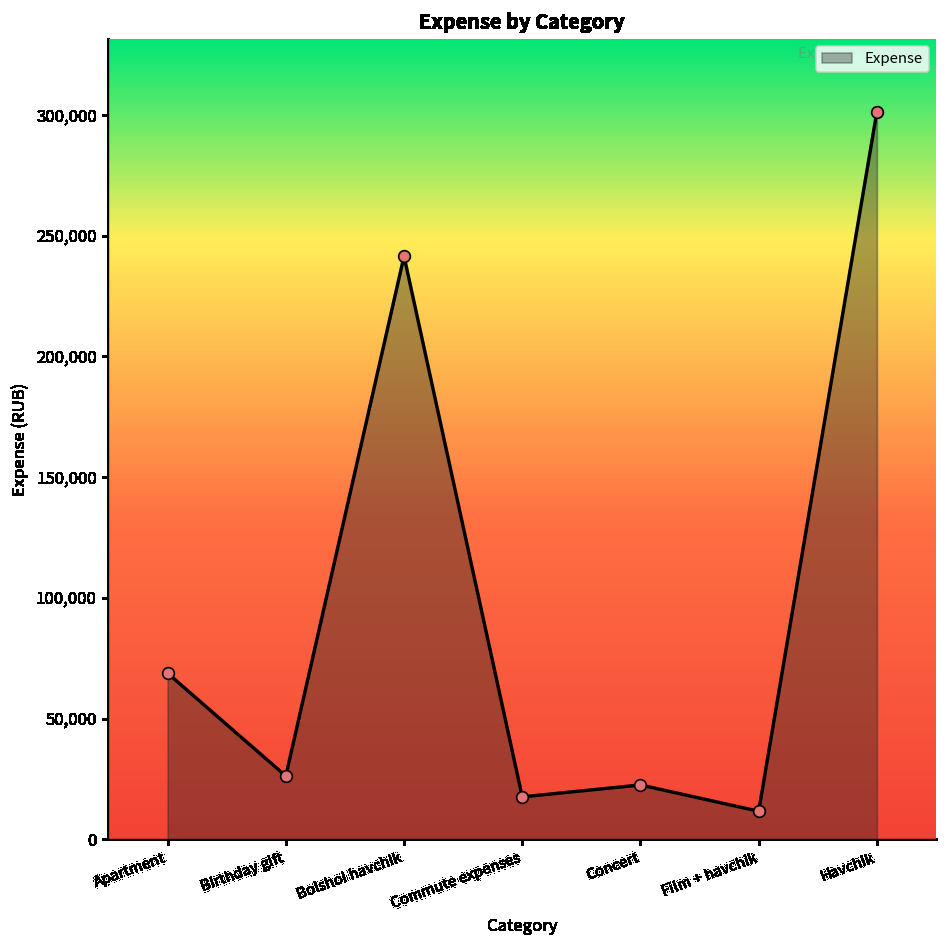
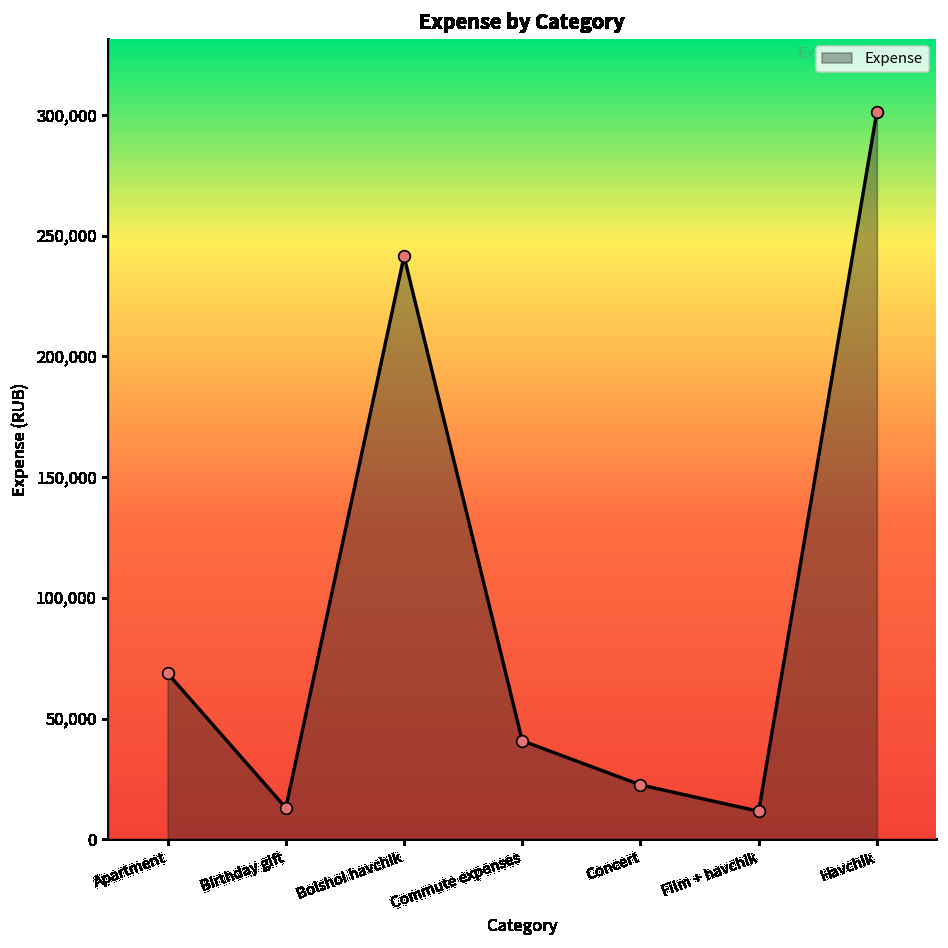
  {
    "Apartment": "69,000",
-   "Birthday gift": "26,000",
+   "Birthday gift": "13,000",
    "Bolshoi havchik": "241,000",
-   "Commute expenses": "18,000",
+   "Commute expenses": "41,000",
    "Concert": "23,000",
    "Film + havchik": "12,000",
    "Havchik": "301,000"
  }
